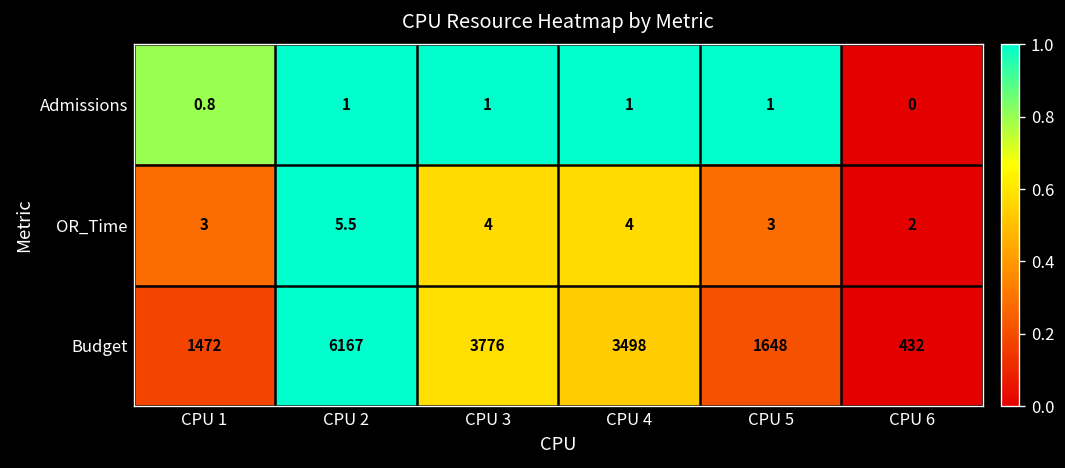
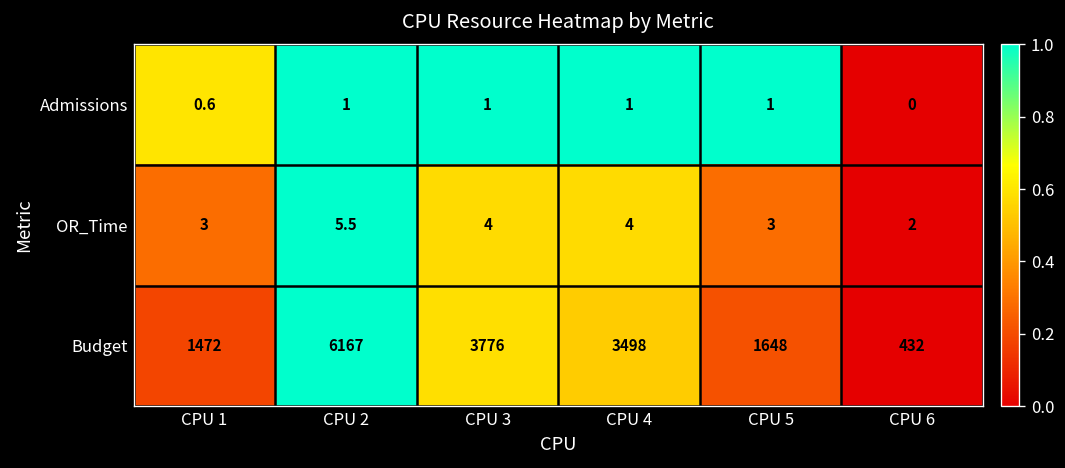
  {
    "Admissions": {
-     "CPU 1": 0.8,
+     "CPU 1": 0.6,
      "CPU 2": 1,
      "CPU 3": 1,
      "CPU 4": 1,
      "CPU 5": 1,
      "CPU 6": 0
    },
    "OR_Time": {
      "CPU 1": 3,
      "CPU 2": 5.5,
      "CPU 3": 4,
      "CPU 4": 4,
      "CPU 5": 3,
      "CPU 6": 2
    },
    "Budget": {
      "CPU 1": 1472,
      "CPU 2": 6167,
      "CPU 3": 3776,
      "CPU 4": 3498,
      "CPU 5": 1648,
      "CPU 6": 432
    }
  }
